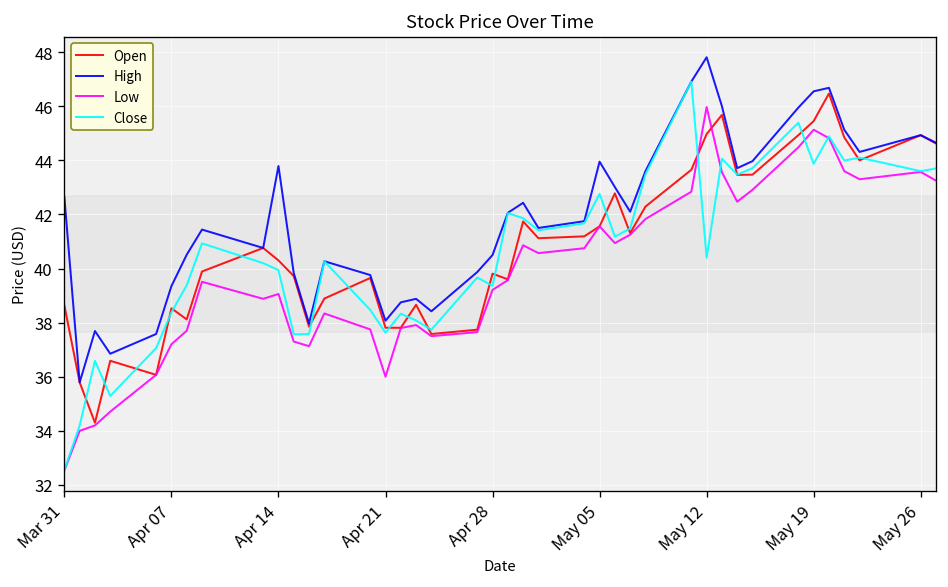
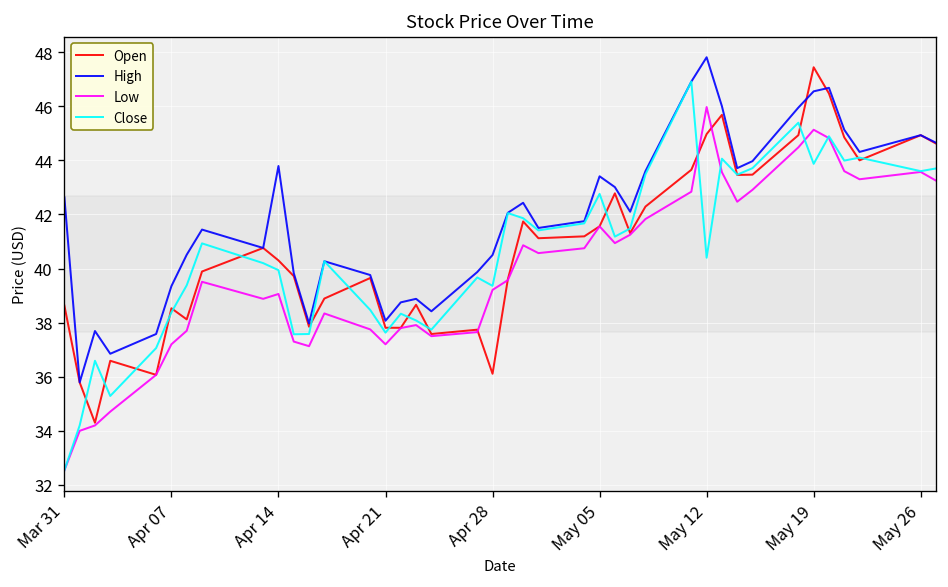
  {
    "Open": {
      "Mar 31": 38.6,
      "Apr 07": 38.5,
      "Apr 14": 40.3,
      "Apr 21": 37.8,
-     "Apr 28": 39.8,
+     "Apr 28": 36.1,
      "May 12": 45.0,
-     "May 19": 45.5
+     "May 19": 47.4
    },
    "High": {
      "Mar 31": 42.6,
      "Apr 07": 39.4,
      "Apr 14": 43.8,
      "Apr 21": 38.1,
      "Apr 28": 40.5,
-     "May 05": 44.0,
+     "May 05": 43.4,
      "May 12": 47.8,
      "May 19": 46.6
    },
    "Low": {
      "Apr 07": 37.2,
      "Apr 14": 39.1,
-     "Apr 21": 36.0,
+     "Apr 21": 37.2,
      "Apr 28": 39.2,
      "May 12": 46.0,
      "May 19": 45.1
    },
    "Close": {
      "Apr 07": 38.4,
      "Apr 14": 39.9,
      "Apr 21": 37.6,
      "Apr 28": 39.4,
      "May 05": 42.8,
      "May 12": 40.4,
      "May 19": 43.9
    }
  }
